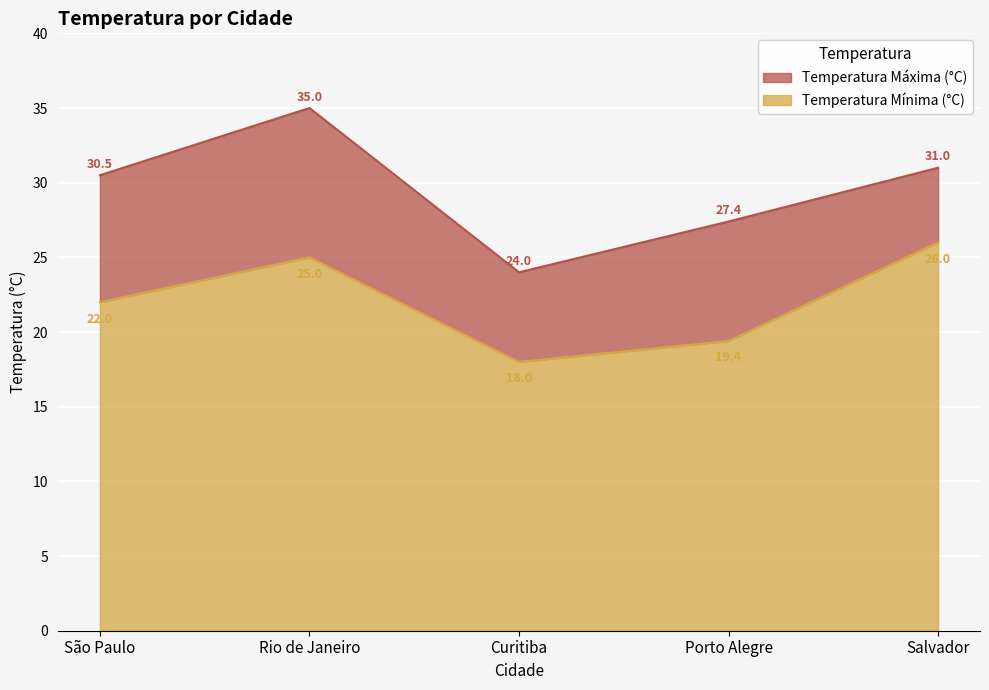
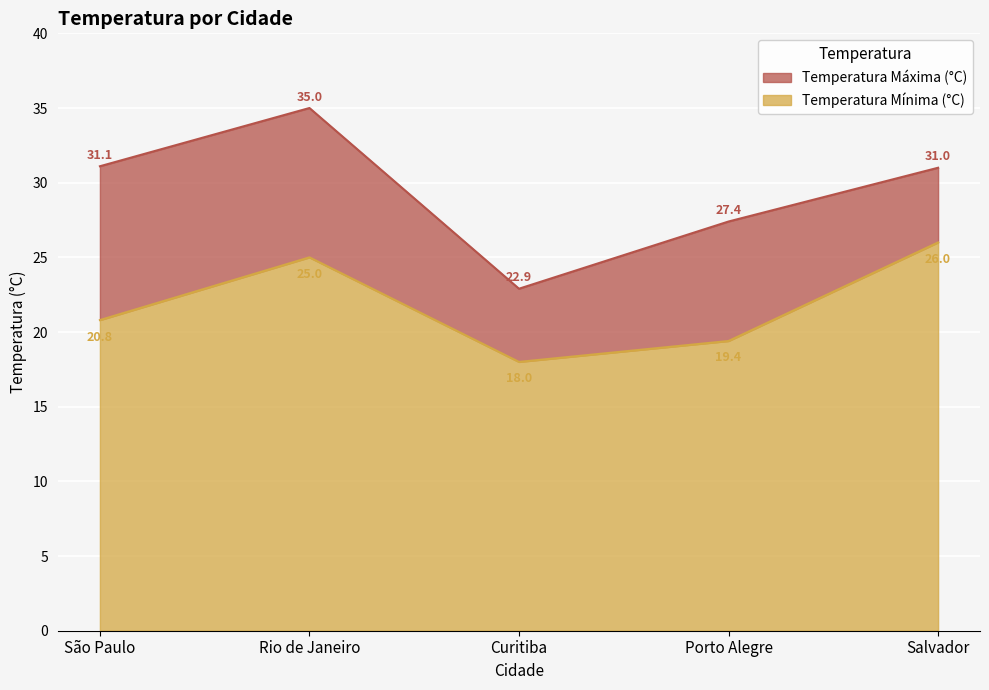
  {
    "Temperatura Máxima (°C)": {
-     "São Paulo": 30.5,
+     "São Paulo": 31.1,
      "Rio de Janeiro": 35.0,
-     "Curitiba": 24.0,
+     "Curitiba": 22.9,
      "Porto Alegre": 27.4,
      "Salvador": 31.0
    },
    "Temperatura Mínima (°C)": {
-     "São Paulo": 22.0,
+     "São Paulo": 20.8,
      "Rio de Janeiro": 25.0,
      "Curitiba": 18.0,
      "Porto Alegre": 19.4,
      "Salvador": 26.0
    }
  }
